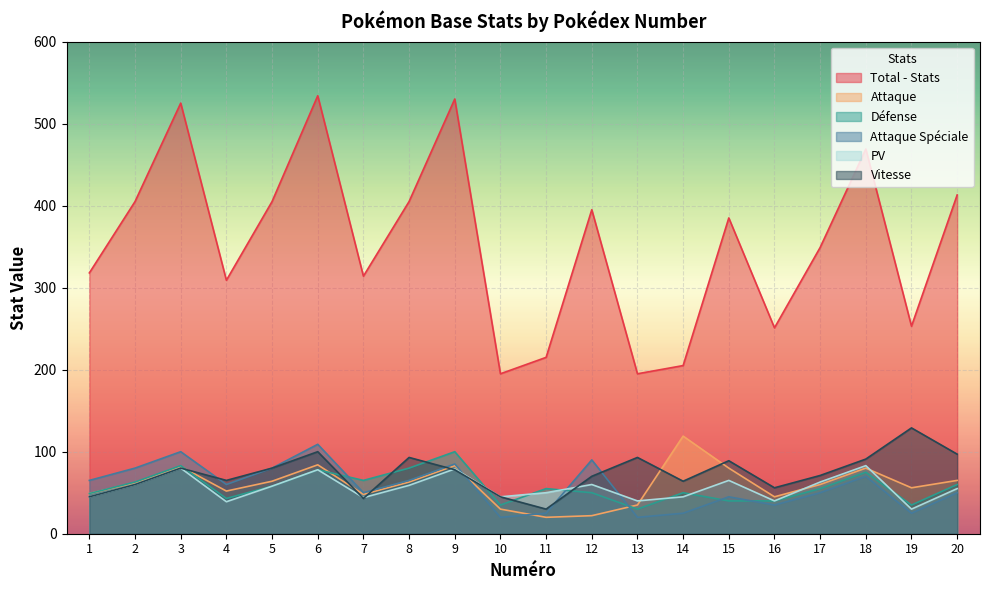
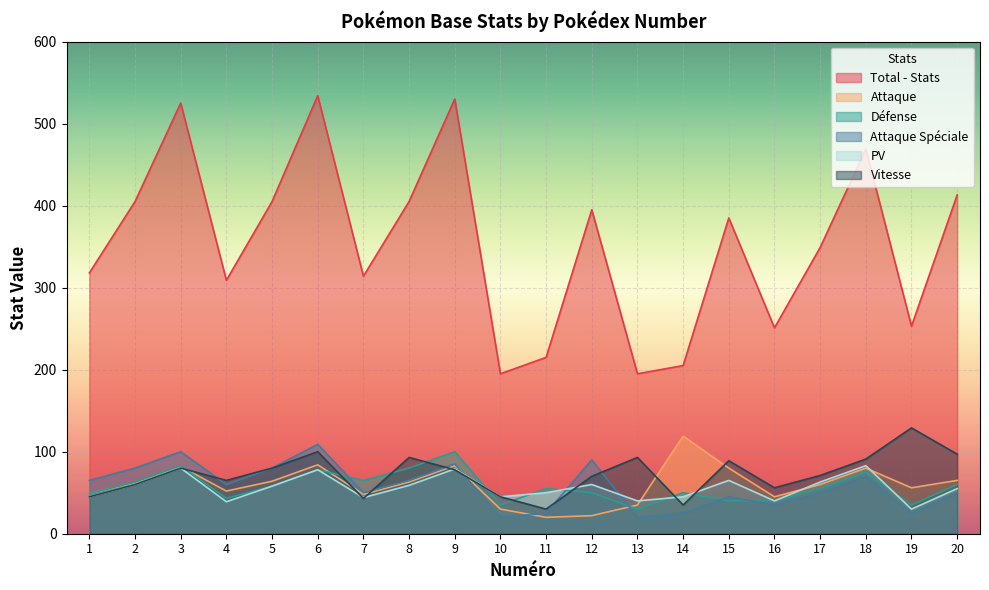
  {
    "Total - Stats": {
      "1": 320,
      "2": 410,
      "3": 530,
      "4": 310,
      "5": 410,
      "6": 530,
      "7": 310,
      "8": 410,
      "9": 530,
      "10": 200,
      "11": 220,
      "12": 400,
      "13": 200,
      "14": 210,
      "15": 390,
      "16": 250,
      "17": 350,
      "19": 250,
      "20": 410
    },
    "Attaque": {
      "4": 50,
      "5": 60,
      "6": 80,
      "10": 30,
      "11": 20,
      "12": 20,
      "13": 40,
      "14": 120,
      "15": 80,
      "16": 50,
      "19": 60,
      "20": 70
    },
    "PV": {
      "4": 40,
      "8": 60,
      "11": 50,
      "12": 60,
      "13": 40,
      "14": 50,
      "15": 70,
      "19": 30,
      "20": 60
    },
    "Vitesse": {
      "4": 70,
      "6": 100,
      "8": 90,
      "11": 30,
      "12": 70,
      "13": 90,
-     "14": 60,
+     "14": 40,
      "15": 90,
      "16": 60,
      "17": 70,
      "18": 90,
      "19": 130,
      "20": 100
    }
  }
